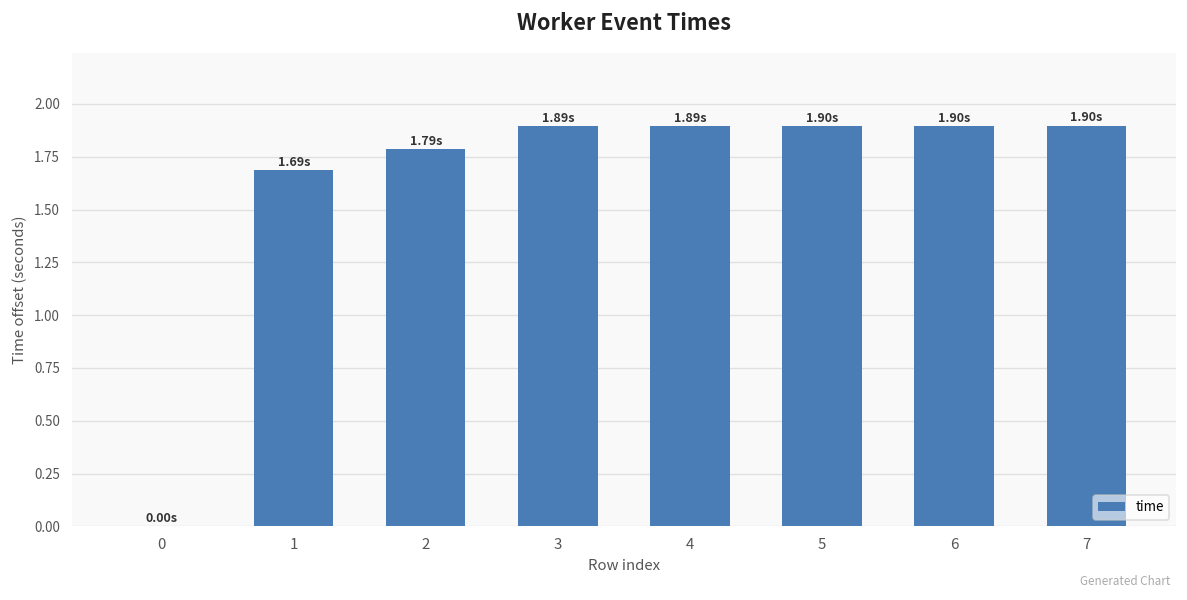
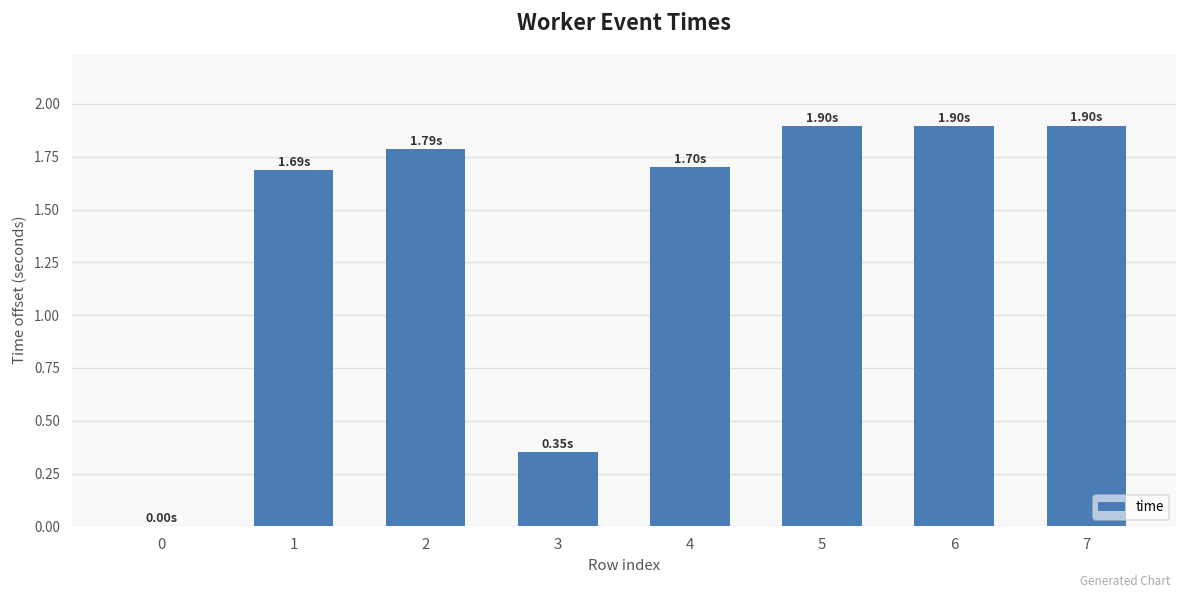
  {
    "0": "0.00s",
    "1": "1.69s",
    "2": "1.79s",
-   "3": "1.89s",
-   "4": "1.89s",
+   "3": "0.35s",
+   "4": "1.70s",
    "5": "1.90s",
    "6": "1.90s",
    "7": "1.90s"
  }
